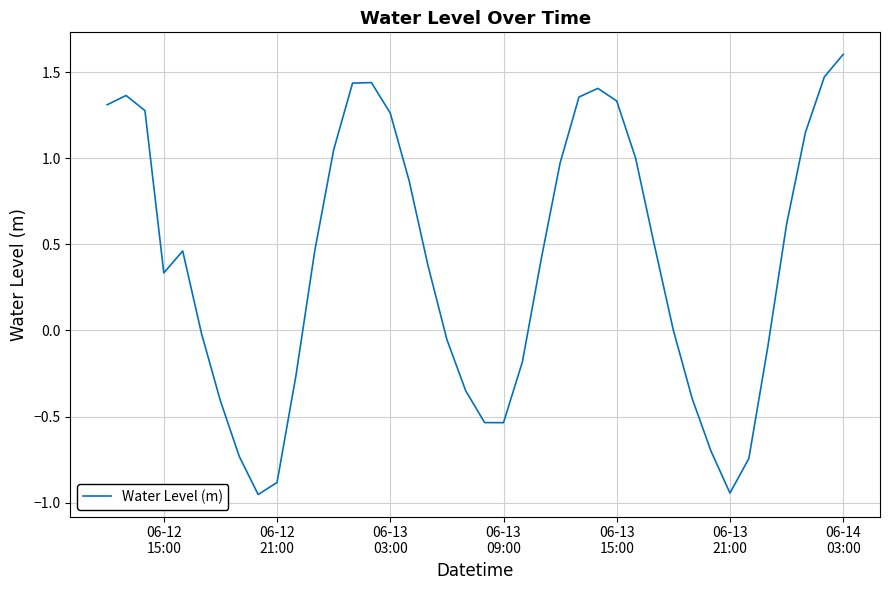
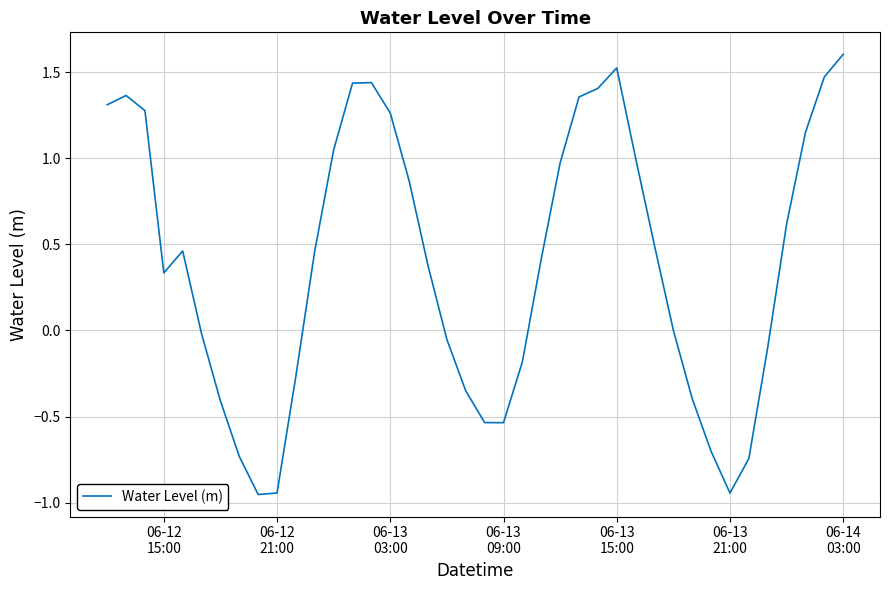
  {
    "06-12 15:00": 0.33,
-   "06-12 21:00": -0.88,
+   "06-12 21:00": -0.94,
    "06-13 03:00": 1.26,
    "06-13 09:00": -0.54,
-   "06-13 15:00": 1.33,
+   "06-13 15:00": 1.52,
    "06-13 21:00": -0.94,
    "06-14 03:00": 1.60
  }
